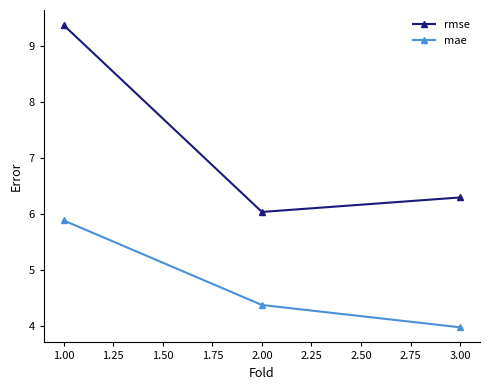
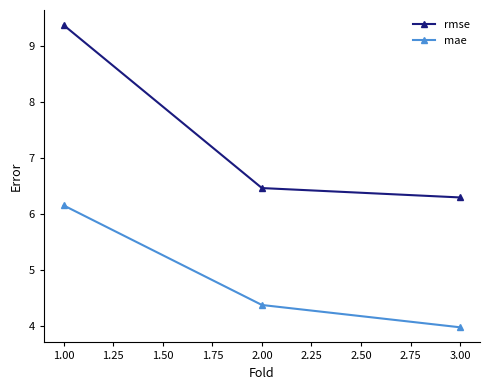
  {
    "rmse": {
      "1.00": 9.4,
-     "2.00": 6.0,
+     "2.00": 6.5,
      "3.00": 6.3
    },
    "mae": {
-     "1.00": 5.9,
+     "1.00": 6.2,
      "2.00": 4.4,
      "3.00": 4.0
    }
  }
